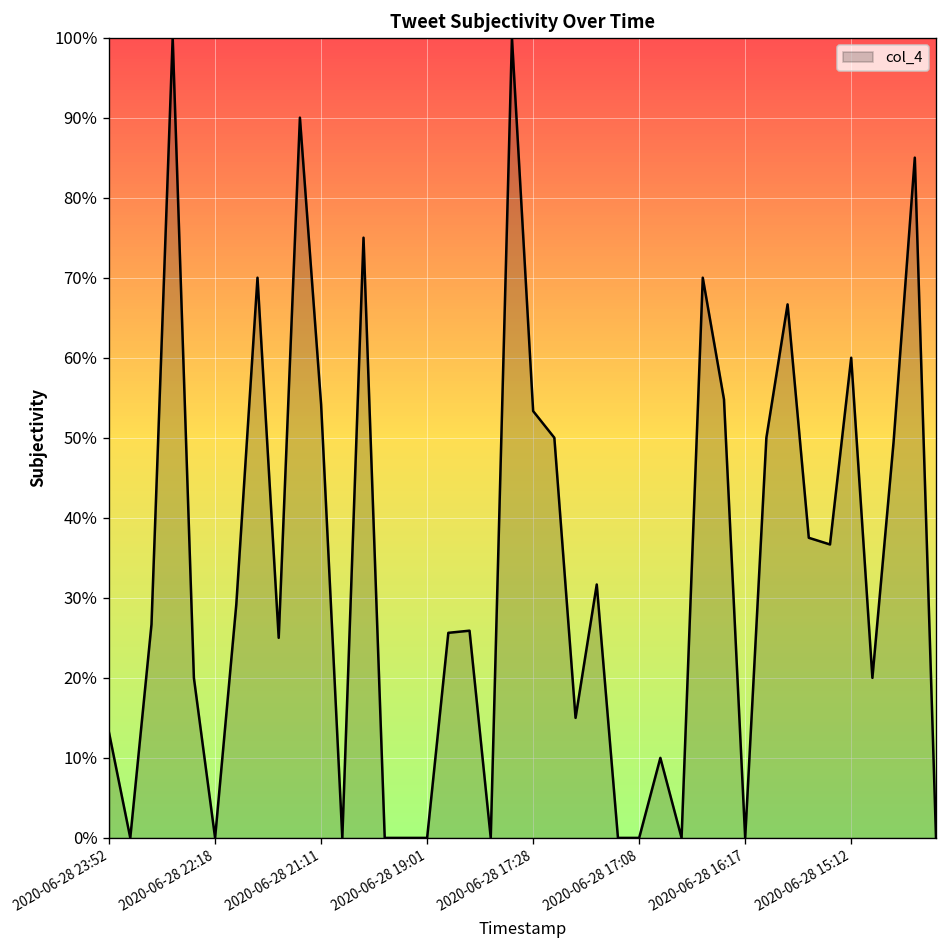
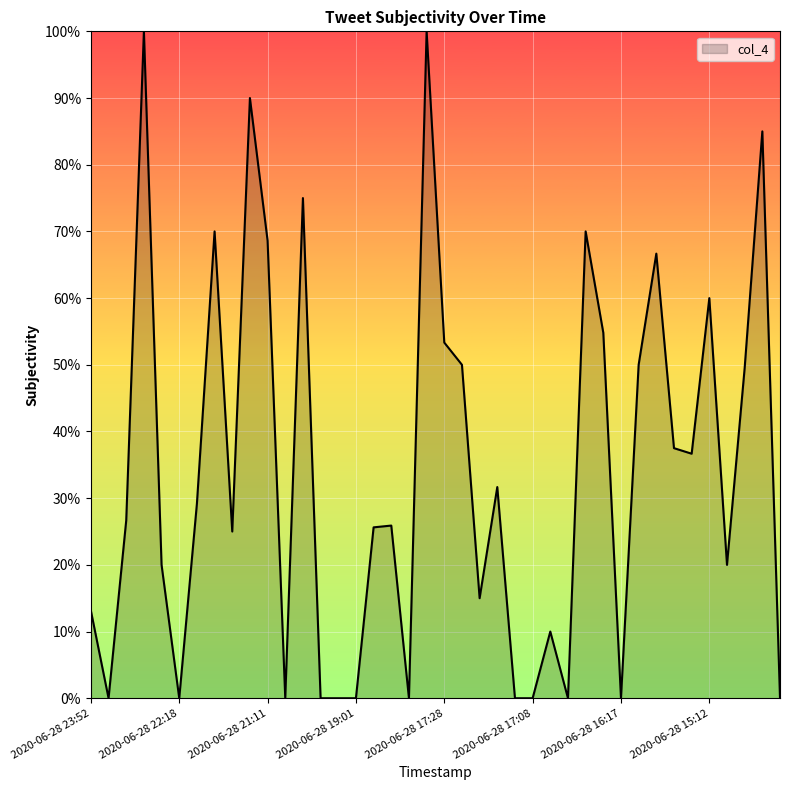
  {
    "2020-06-28 23:52": "13%",
    "2020-06-28 22:18": "0%",
-   "2020-06-28 21:11": "54%",
+   "2020-06-28 21:11": "69%",
    "2020-06-28 19:01": "0%",
    "2020-06-28 17:08": "0%",
    "2020-06-28 16:17": "0%",
    "2020-06-28 15:12": "60%"
  }
